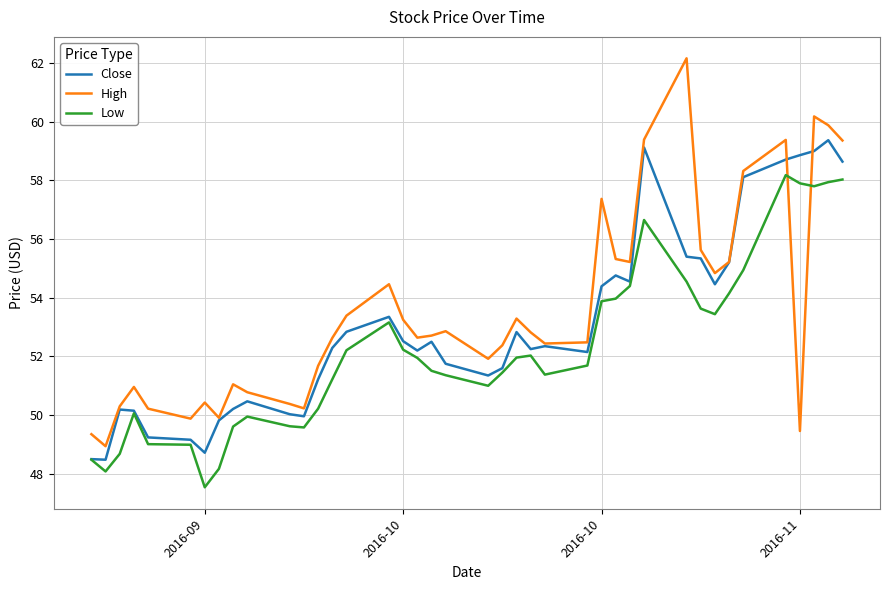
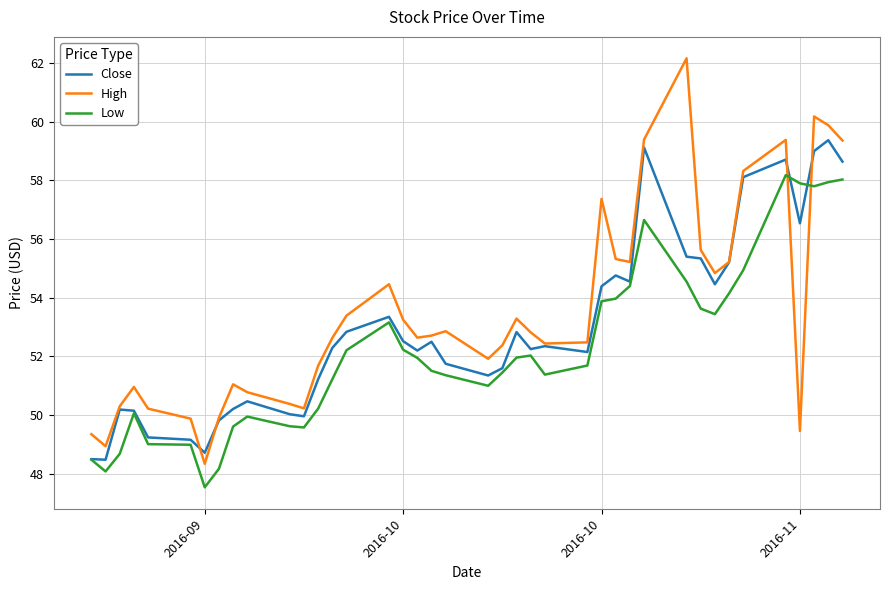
  {
    "Close": {
      "2016-09": 48.7,
-     "2016-11": 58.9
+     "2016-11": 56.5
    },
    "High": {
-     "2016-09": 50.4,
+     "2016-09": 48.3,
      "2016-11": 49.5
    },
    "Low": {
      "2016-09": 47.5,
      "2016-11": 57.9
    }
  }
